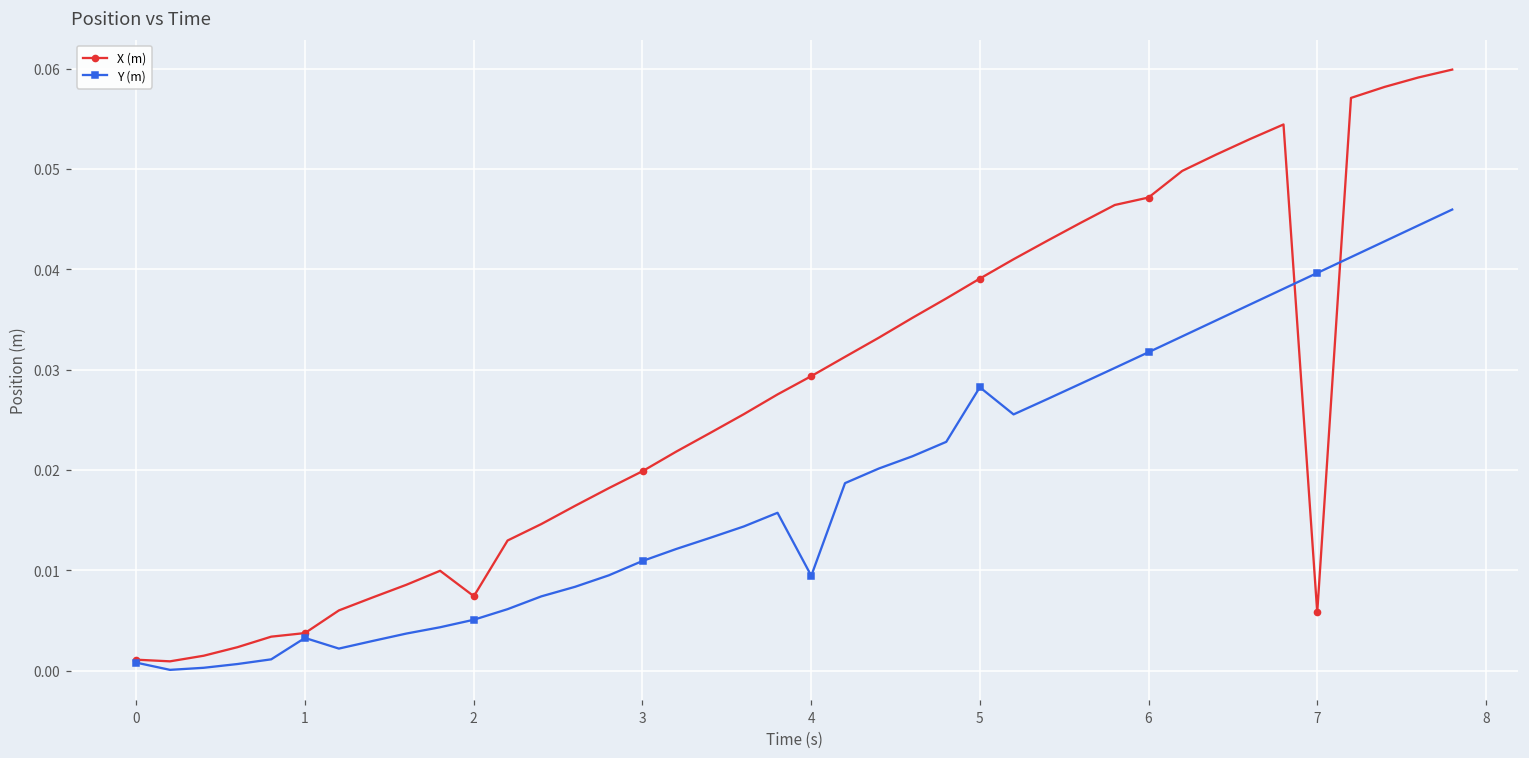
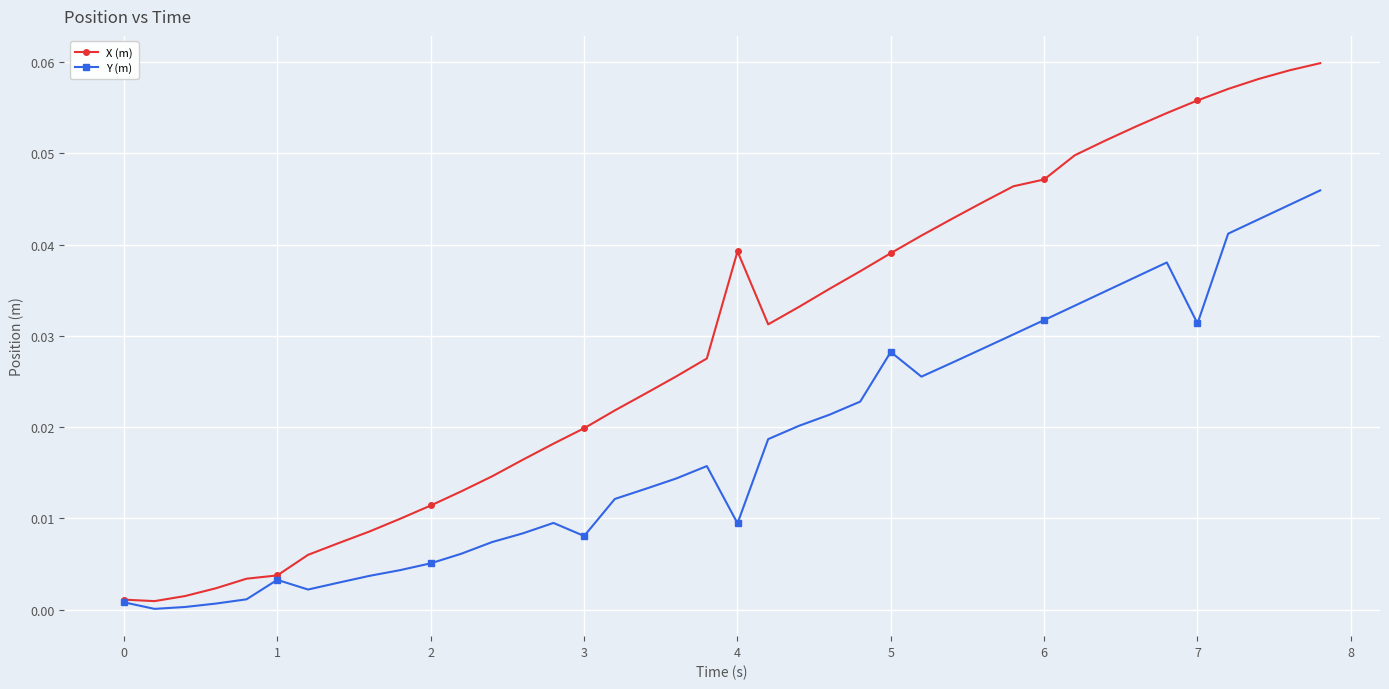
  {
    "X (m)": {
      "0": 0.001,
      "1": 0.004,
-     "2": 0.007,
+     "2": 0.011,
      "3": 0.020,
-     "4": 0.029,
+     "4": 0.039,
      "5": 0.039,
      "6": 0.047,
-     "7": 0.006
+     "7": 0.056
    },
    "Y (m)": {
      "0": 0.001,
      "1": 0.003,
      "2": 0.005,
-     "3": 0.011,
+     "3": 0.008,
      "4": 0.009,
      "5": 0.028,
      "6": 0.032,
-     "7": 0.040
+     "7": 0.031
    }
  }
